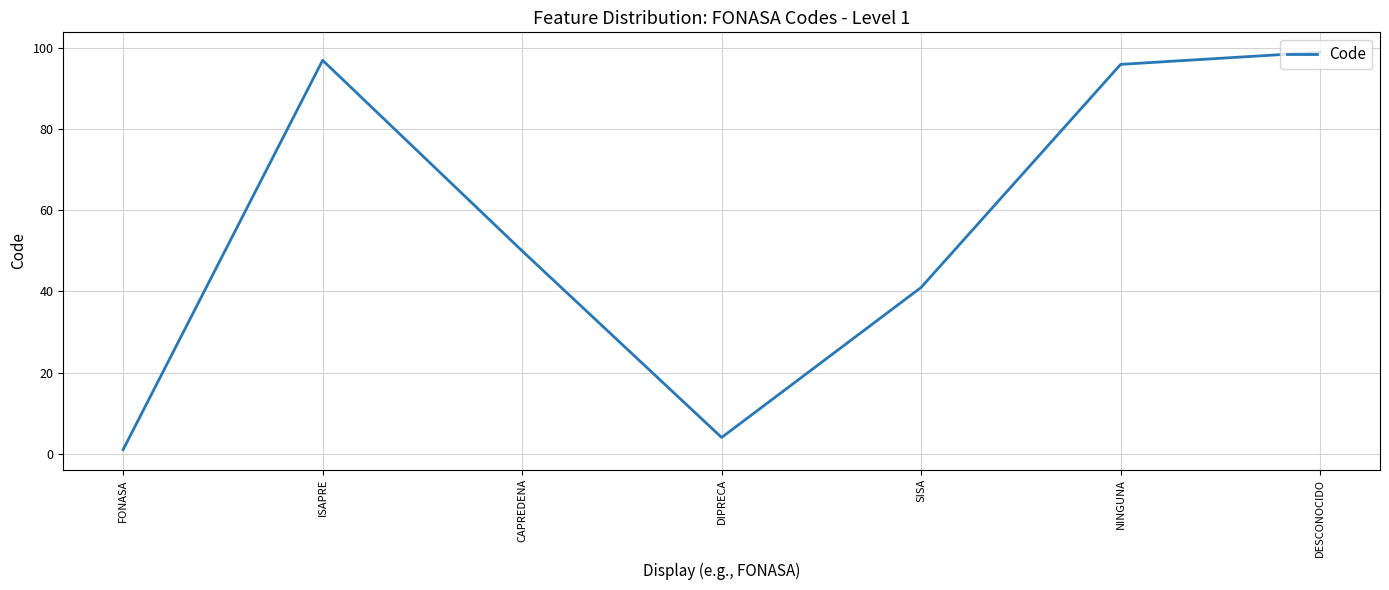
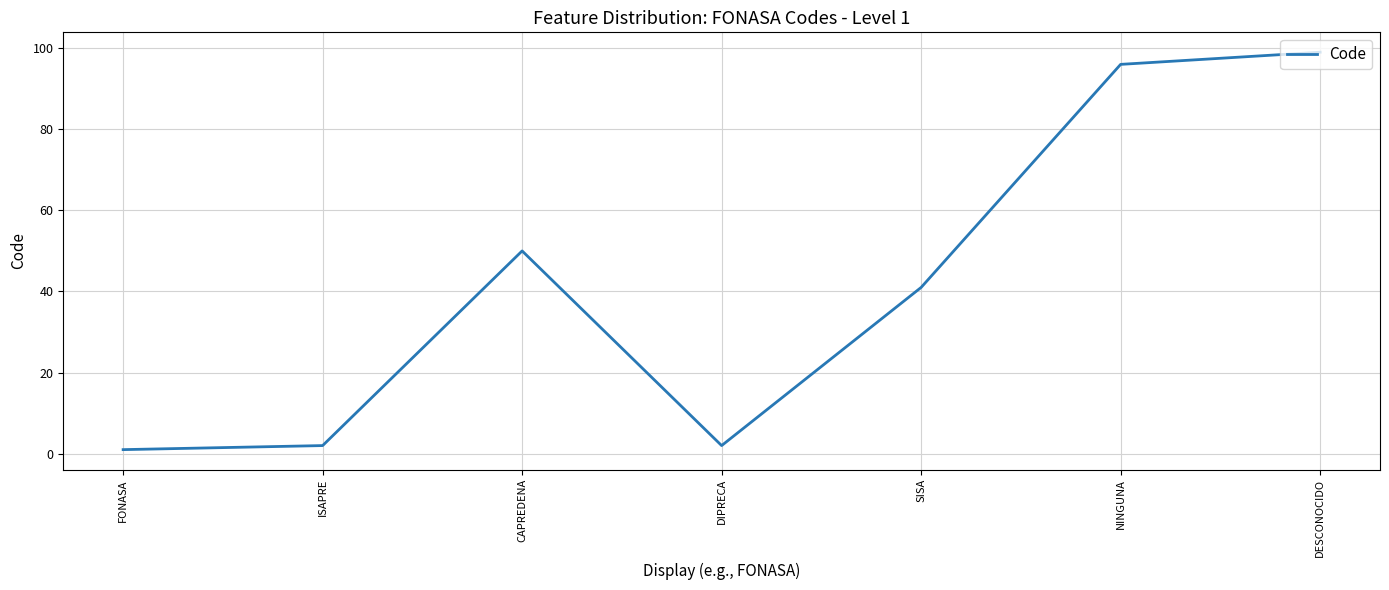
  {
    "FONASA": 1,
-   "ISAPRE": 97,
+   "ISAPRE": 2,
    "CAPREDENA": 50,
-   "DIPRECA": 4,
+   "DIPRECA": 2,
    "SISA": 41,
    "NINGUNA": 96
  }
